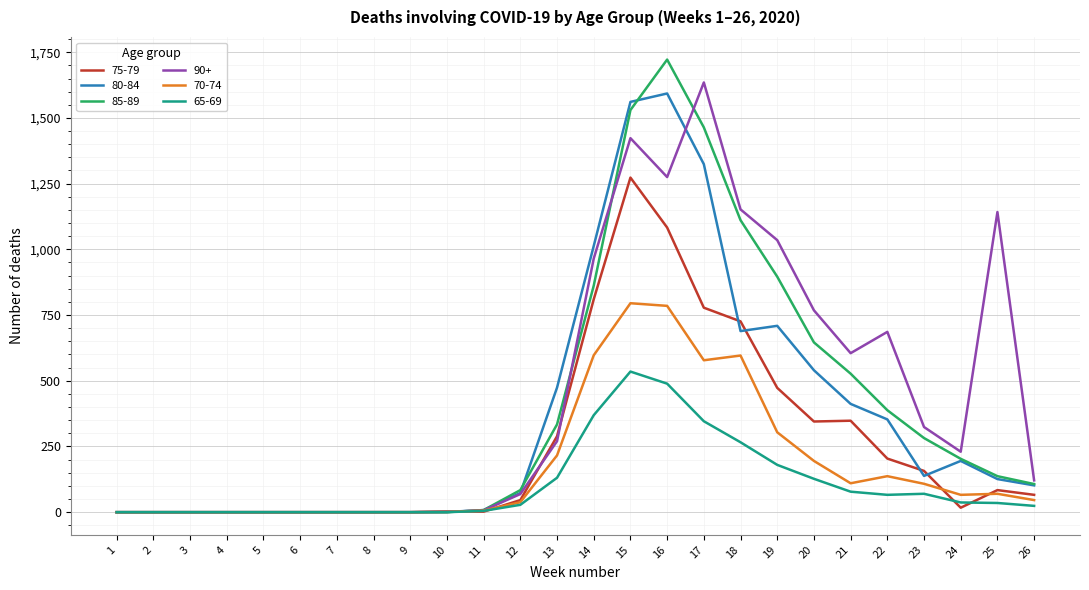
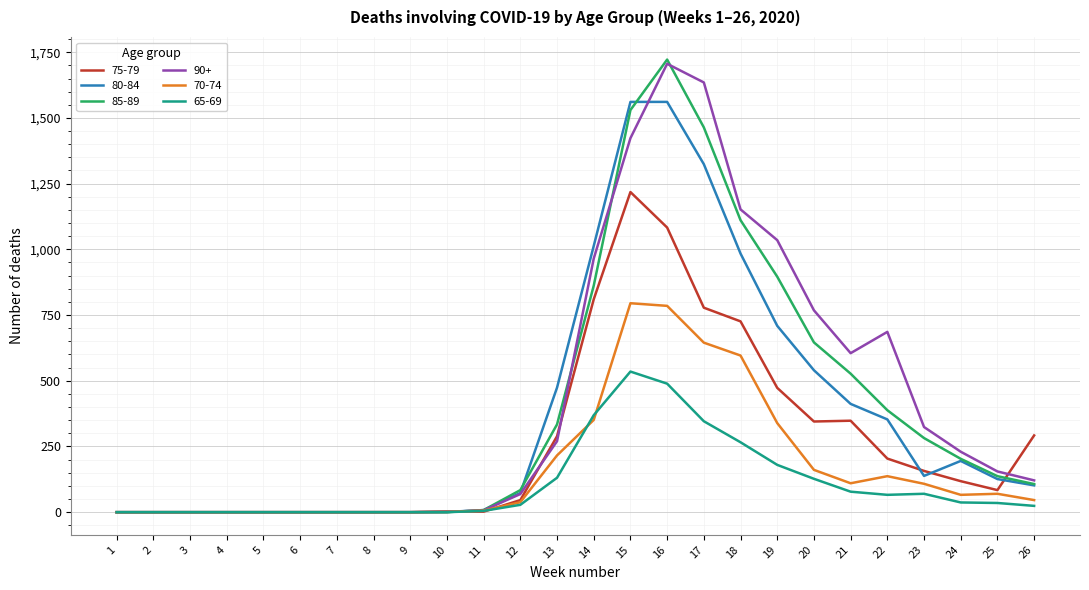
  {
    "75-79": {
      "13": "290",
      "14": "810",
-     "15": "1,270",
+     "15": "1,220",
      "16": "1,080",
      "17": "780",
      "18": "730",
      "19": "470",
      "20": "350",
      "21": "350",
      "22": "200",
      "23": "160",
-     "24": "20",
+     "24": "120",
      "25": "80",
-     "26": "70"
+     "26": "290"
    },
    "80-84": {
      "13": "470",
      "14": "1,010",
      "15": "1,560",
-     "16": "1,590",
+     "16": "1,560",
      "17": "1,320",
-     "18": "690",
+     "18": "980",
      "19": "710",
      "20": "540",
      "21": "410",
      "22": "350",
      "23": "140",
      "25": "130"
    },
    "90+": {
      "13": "270",
      "14": "970",
      "15": "1,420",
-     "16": "1,280",
+     "16": "1,710",
      "17": "1,640",
      "18": "1,150",
      "19": "1,040",
      "20": "770",
      "21": "610",
      "22": "690",
      "23": "320",
      "24": "230",
-     "25": "1,140",
+     "25": "160",
      "26": "120"
    },
    "70-74": {
      "13": "220",
-     "14": "600",
+     "14": "350",
      "15": "800",
      "16": "790",
-     "17": "580",
+     "17": "650",
      "18": "600",
-     "19": "300",
-     "20": "200",
+     "19": "340",
+     "20": "160",
      "21": "110",
      "22": "140",
      "23": "110",
      "24": "70",
      "25": "70",
      "26": "50"
    }
  }
